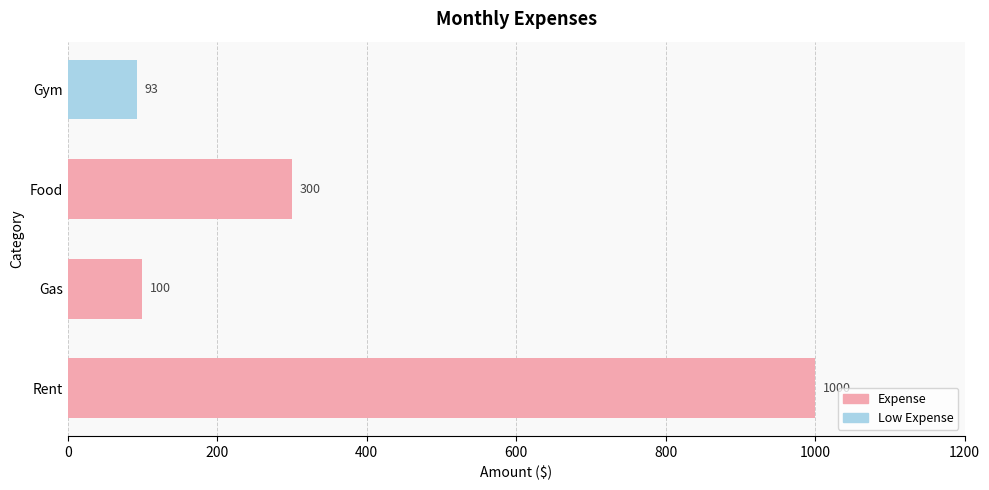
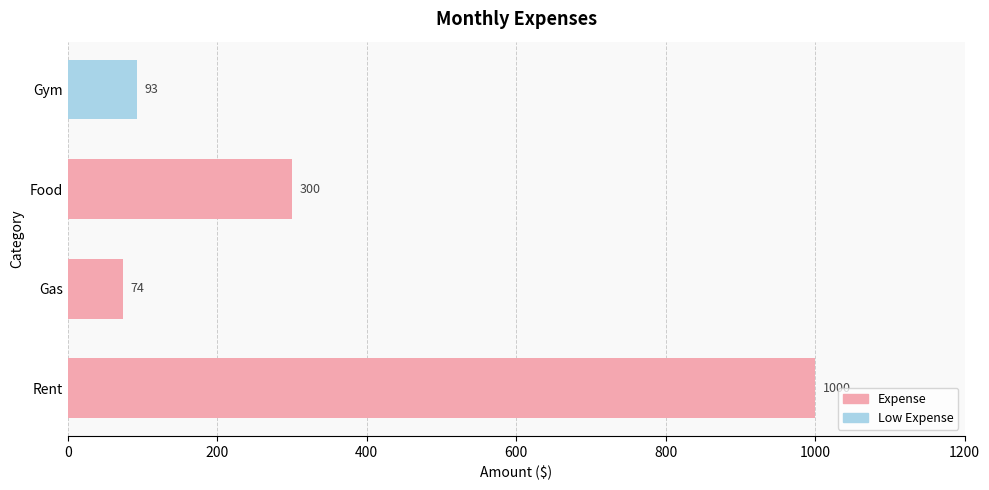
  {
    "Gym": 93,
    "Food": 300,
-   "Gas": 100
+   "Gas": 74
  }
